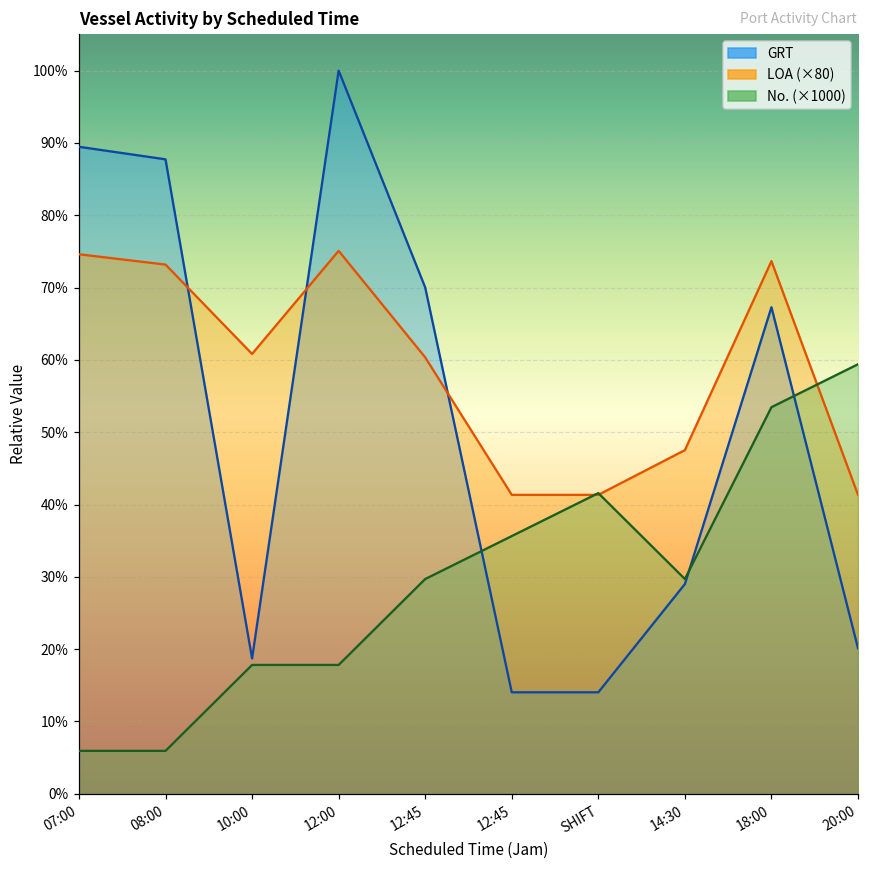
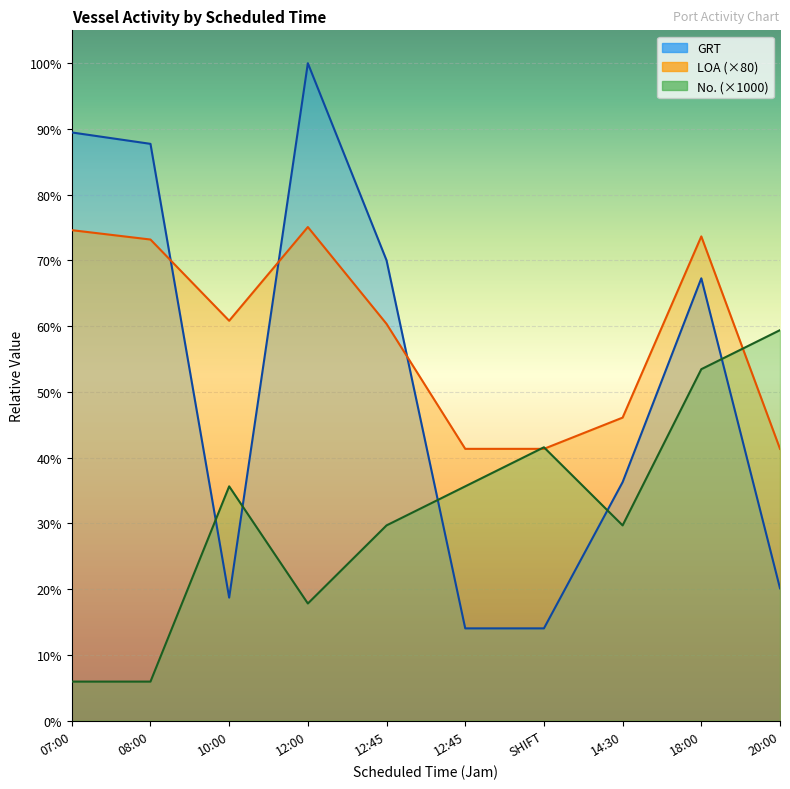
  {
    "GRT": {
      "07:00": "89%",
      "08:00": "88%",
      "10:00": "19%",
      "12:00": "100%",
      "SHIFT": "14%",
-     "14:30": "29%",
+     "14:30": "36%",
      "18:00": "67%",
      "20:00": "20%"
    },
    "LOA (×80)": {
      "07:00": "75%",
      "08:00": "73%",
      "10:00": "61%",
      "12:00": "75%",
-     "14:30": "48%",
+     "14:30": "46%",
      "18:00": "74%",
      "20:00": "41%"
    },
    "No. (×1000)": {
      "07:00": "6%",
      "08:00": "6%",
-     "10:00": "18%",
+     "10:00": "36%",
      "12:00": "18%",
      "14:30": "30%",
      "18:00": "53%",
      "20:00": "59%"
    }
  }
